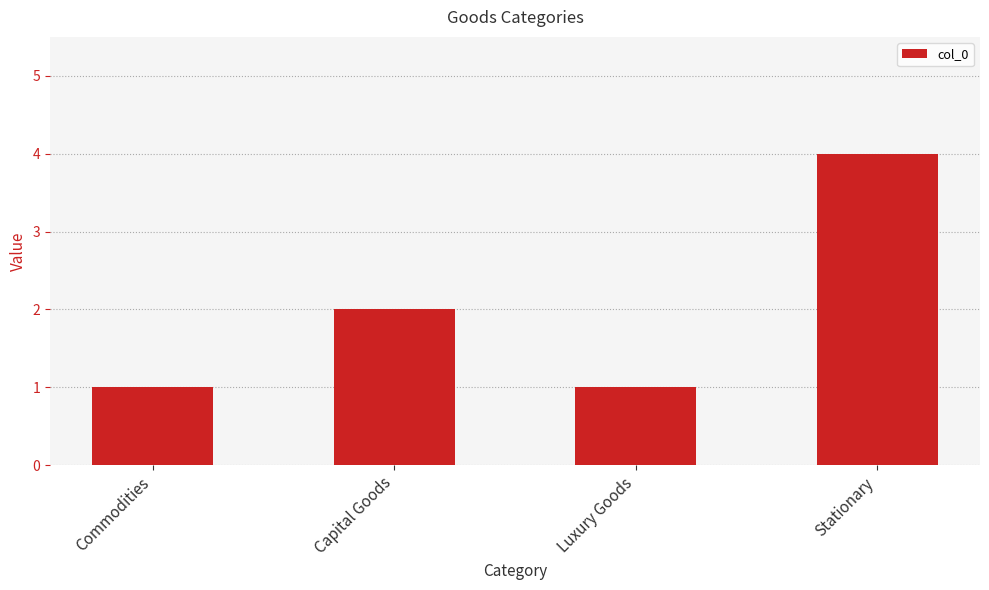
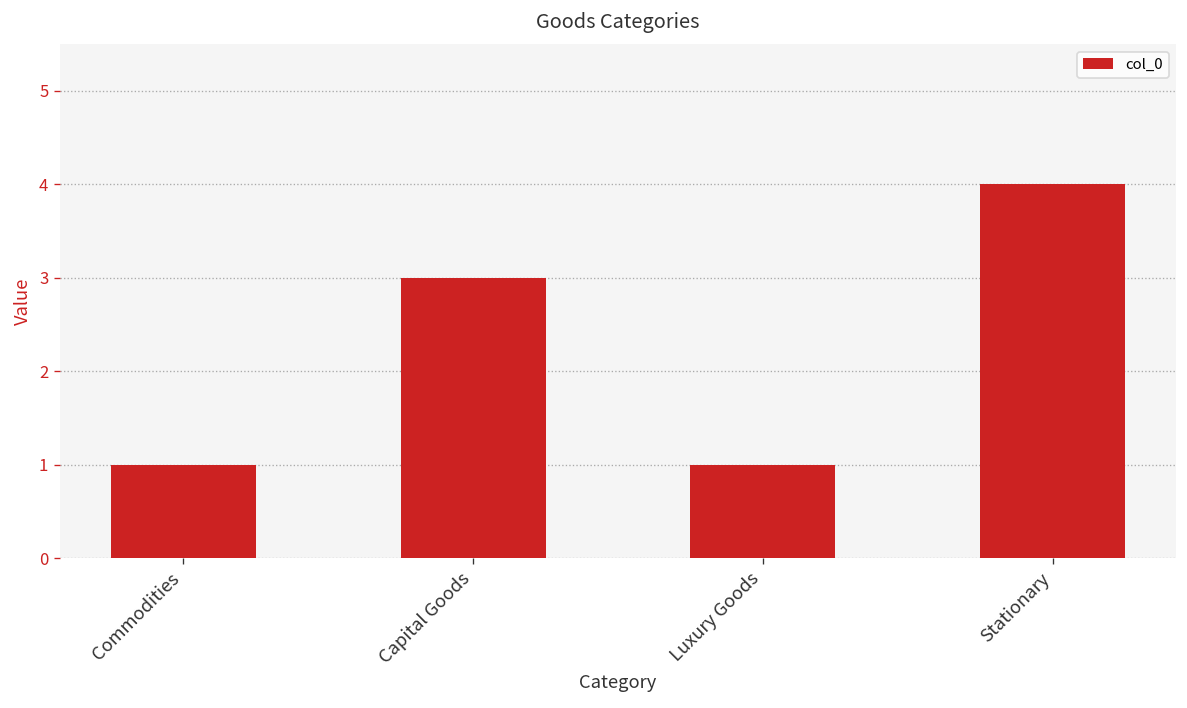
  {
    "Commodities": 1,
-   "Capital Goods": 2,
+   "Capital Goods": 3,
    "Luxury Goods": 1,
    "Stationary": 4
  }
